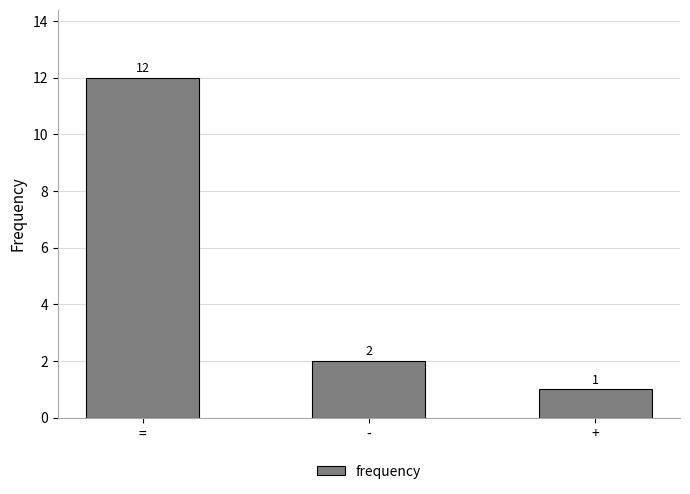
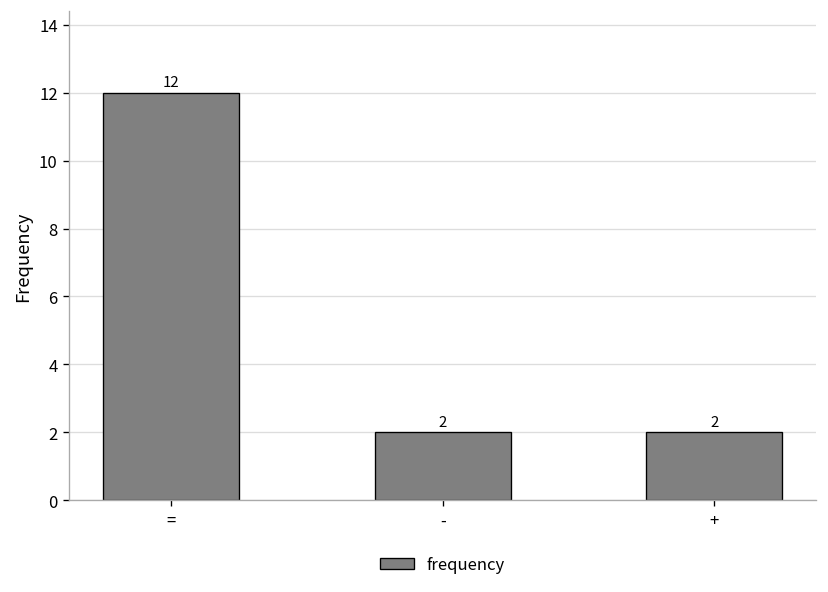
  {
    "=": 12,
    "-": 2,
-   "+": 1
+   "+": 2
  }
